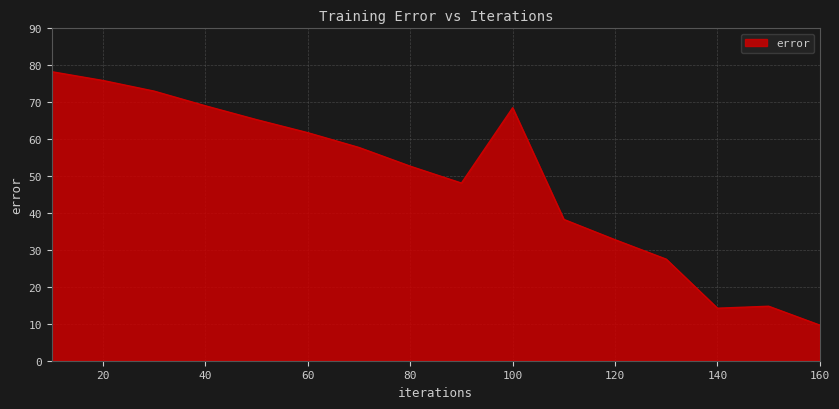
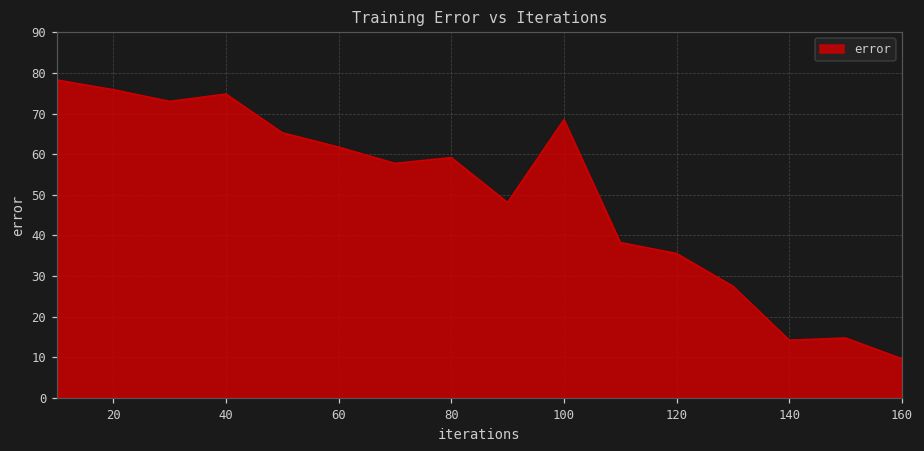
  {
    "20": 76,
-   "40": 69,
+   "40": 75,
    "60": 62,
-   "80": 53,
+   "80": 59,
    "100": 68,
-   "120": 33,
+   "120": 36,
    "140": 14,
    "160": 10
  }
